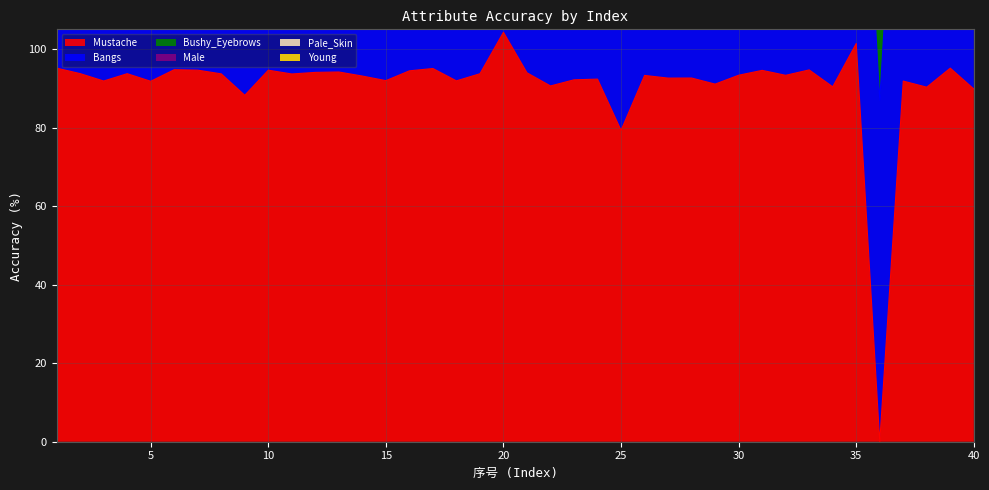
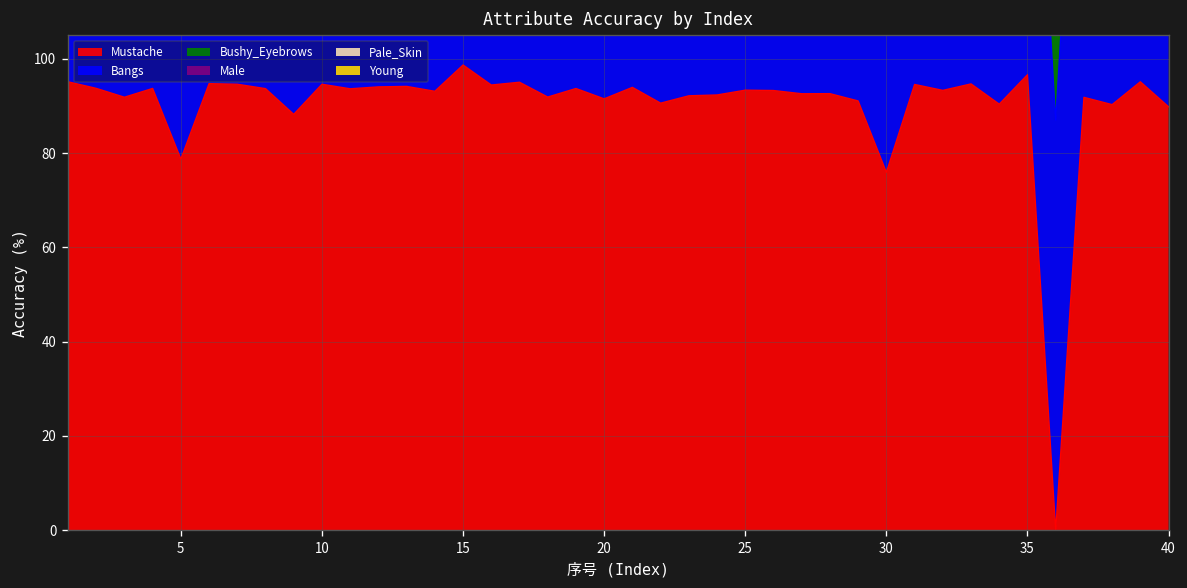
  {
    "Mustache": {
-     "5": 92,
+     "5": 79,
      "10": 95,
-     "15": 92,
-     "20": 104,
-     "25": 79,
-     "30": 93,
-     "35": 101,
+     "15": 99,
+     "20": 92,
+     "25": 93,
+     "30": 76,
+     "35": 97,
      "40": 90
    }
  }
